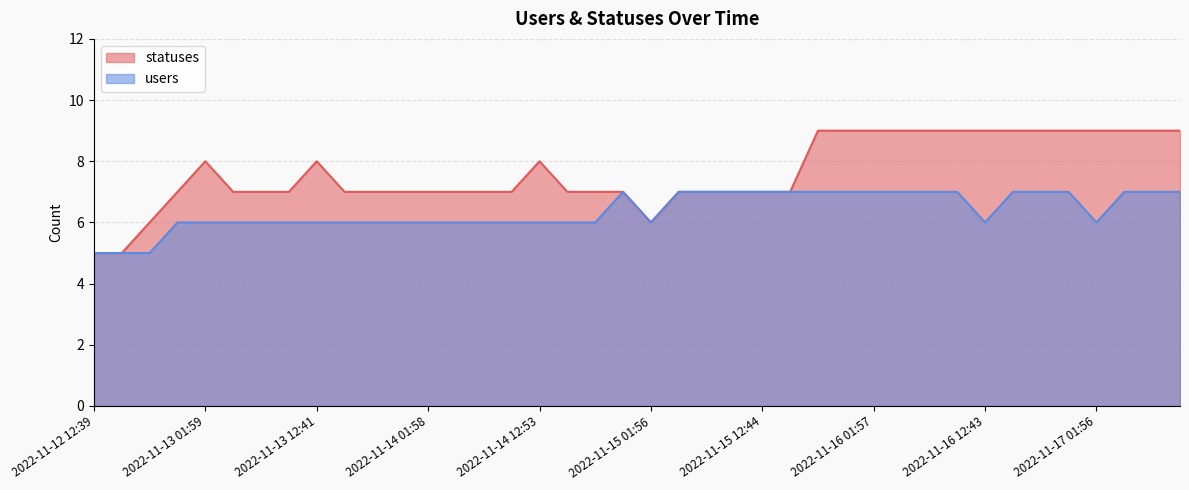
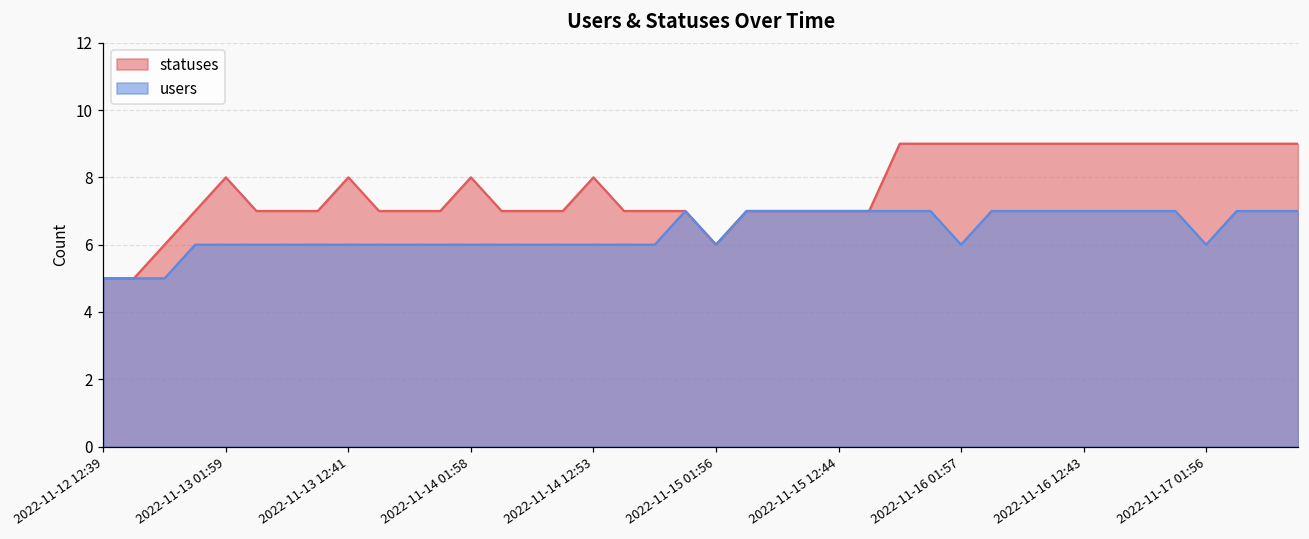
  {
    "statuses": {
      "2022-11-13 01:59": 8,
      "2022-11-13 12:41": 8,
-     "2022-11-14 01:58": 7,
+     "2022-11-14 01:58": 8,
      "2022-11-14 12:53": 8,
      "2022-11-16 01:57": 9,
      "2022-11-16 12:43": 9,
      "2022-11-17 01:56": 9
    },
    "users": {
      "2022-11-13 01:59": 6,
      "2022-11-13 12:41": 6,
      "2022-11-14 01:58": 6,
      "2022-11-14 12:53": 6,
-     "2022-11-16 01:57": 7,
-     "2022-11-16 12:43": 6,
+     "2022-11-16 01:57": 6,
+     "2022-11-16 12:43": 7,
      "2022-11-17 01:56": 6
    }
  }
